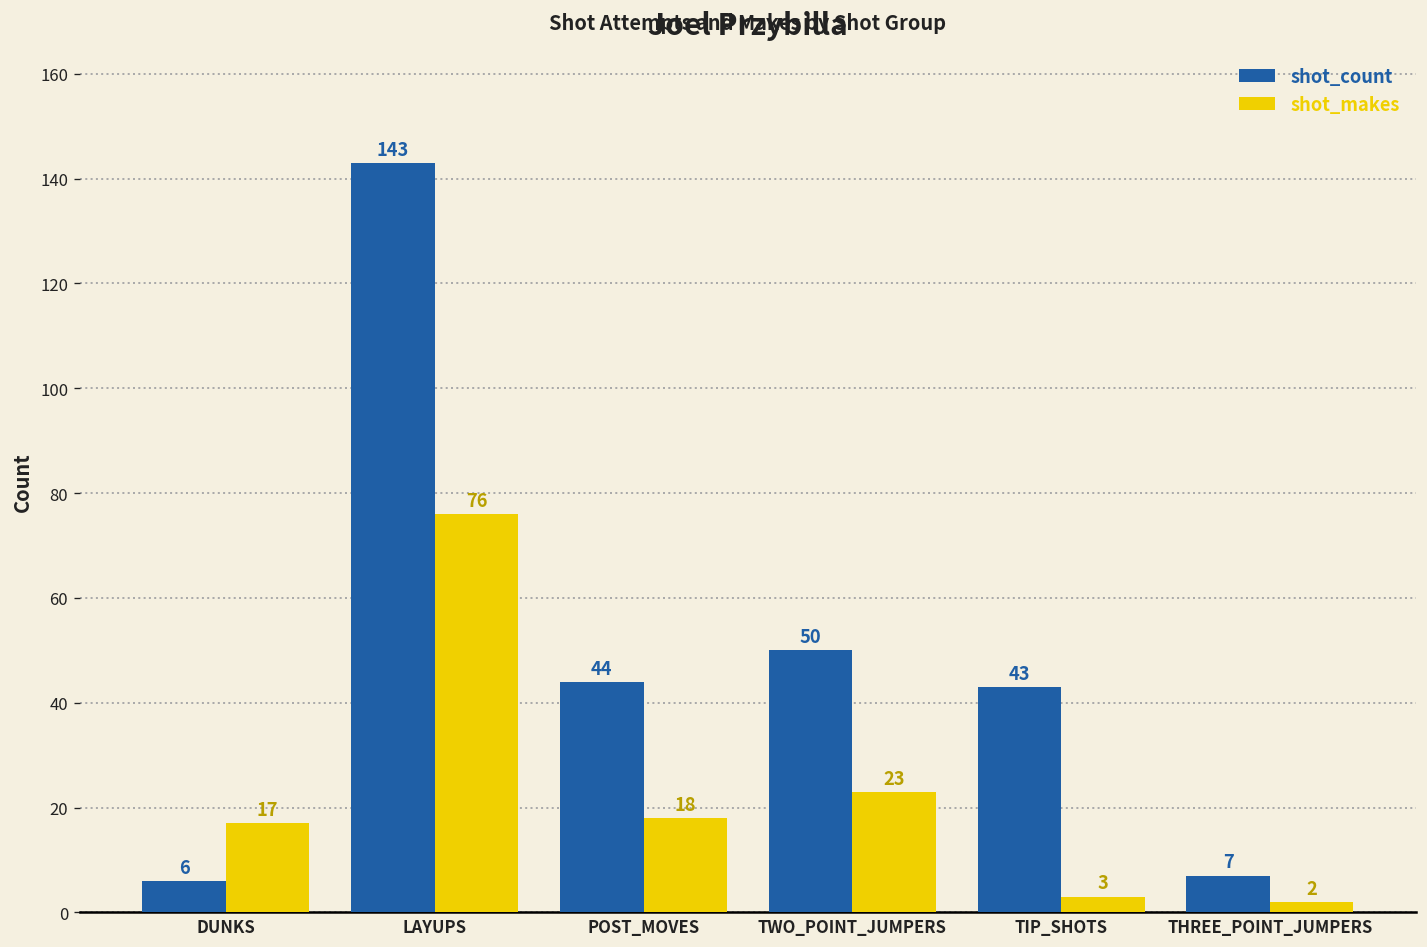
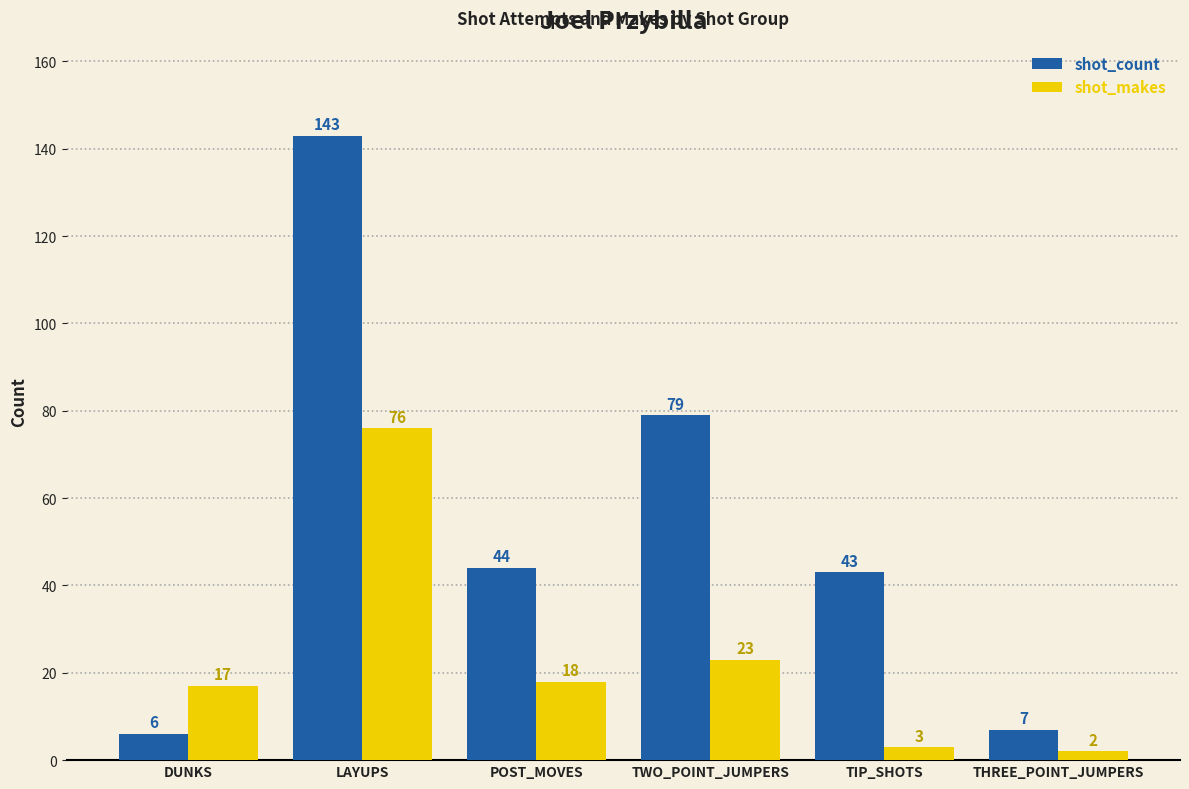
  {
    "shot_count": {
      "DUNKS": 6,
      "LAYUPS": 143,
      "POST_MOVES": 44,
-     "TWO_POINT_JUMPERS": 50,
+     "TWO_POINT_JUMPERS": 79,
      "TIP_SHOTS": 43,
      "THREE_POINT_JUMPERS": 7
    },
    "shot_makes": {
      "DUNKS": 17,
      "LAYUPS": 76,
      "POST_MOVES": 18,
      "TWO_POINT_JUMPERS": 23,
      "TIP_SHOTS": 3,
      "THREE_POINT_JUMPERS": 2
    }
  }
